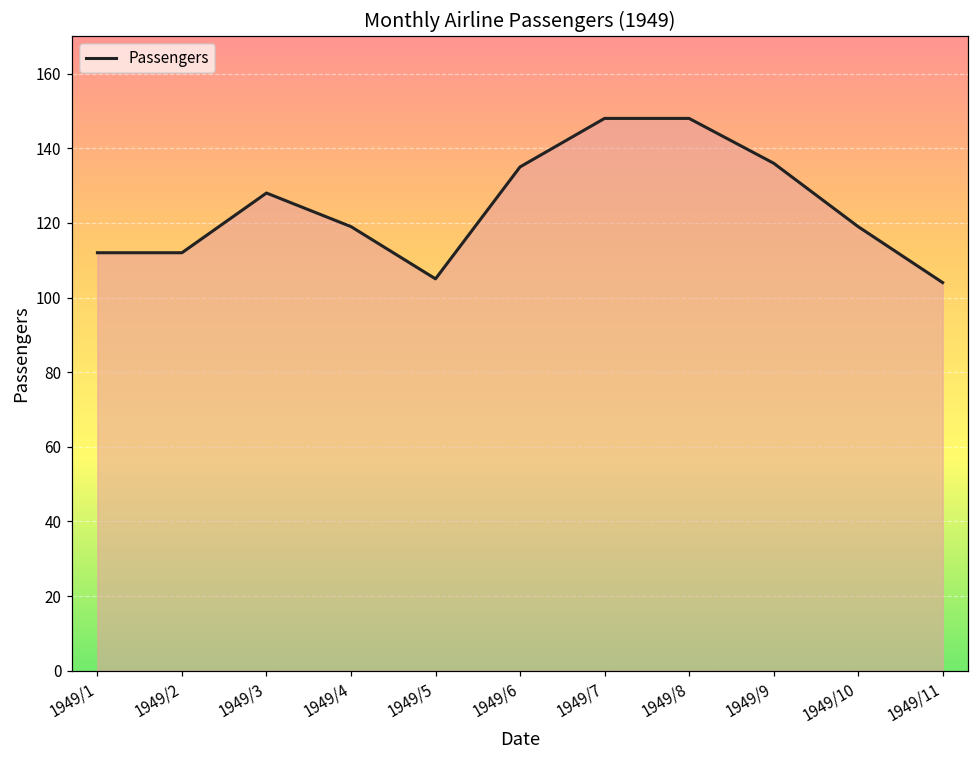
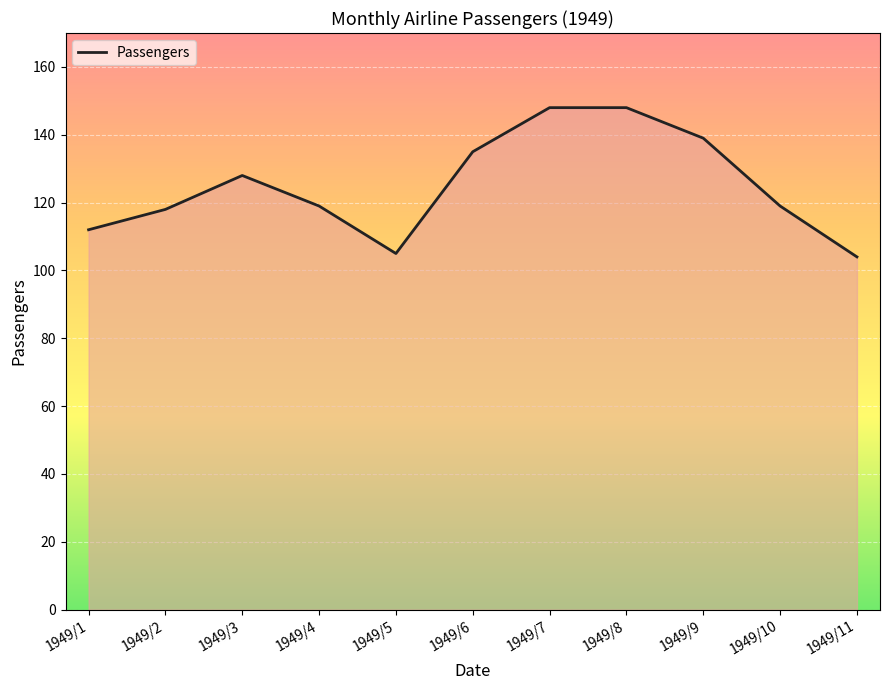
  {
    "1949/1": 112,
-   "1949/2": 112,
+   "1949/2": 118,
    "1949/3": 128,
    "1949/4": 119,
    "1949/5": 105,
    "1949/6": 135,
    "1949/7": 148,
    "1949/8": 148,
-   "1949/9": 136,
+   "1949/9": 139,
    "1949/10": 119,
    "1949/11": 104
  }
